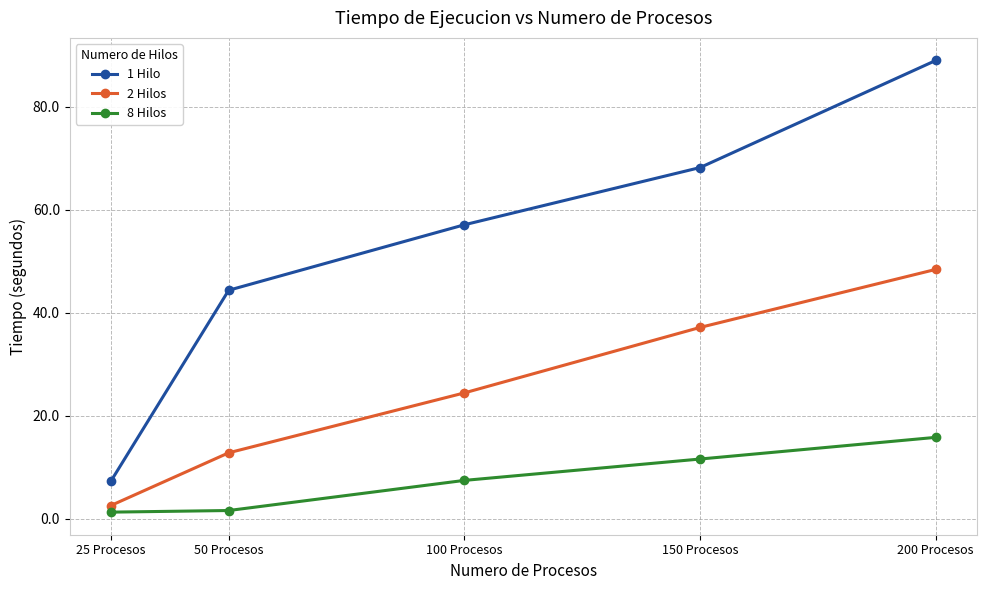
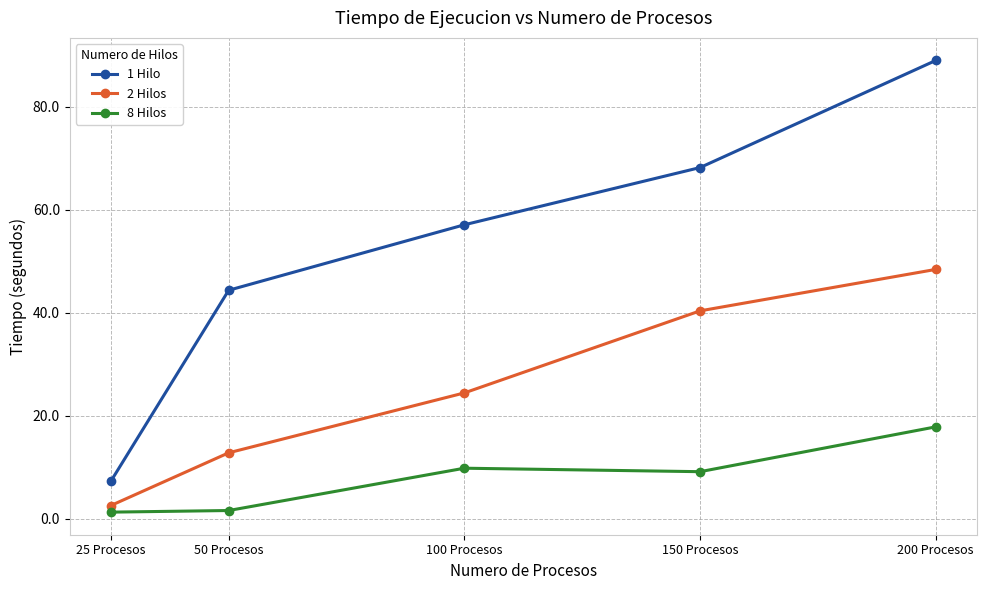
  {
    "1 Hilo": {
      "25 Procesos": 7,
      "50 Procesos": 44,
      "100 Procesos": 57,
      "150 Procesos": 68,
      "200 Procesos": 89
    },
    "2 Hilos": {
      "25 Procesos": 3,
      "50 Procesos": 13,
      "100 Procesos": 24,
-     "150 Procesos": 37,
+     "150 Procesos": 40,
      "200 Procesos": 48
    },
    "8 Hilos": {
      "25 Procesos": 1,
      "50 Procesos": 2,
-     "100 Procesos": 7,
-     "150 Procesos": 12,
-     "200 Procesos": 16
+     "100 Procesos": 10,
+     "150 Procesos": 9,
+     "200 Procesos": 18
    }
  }
